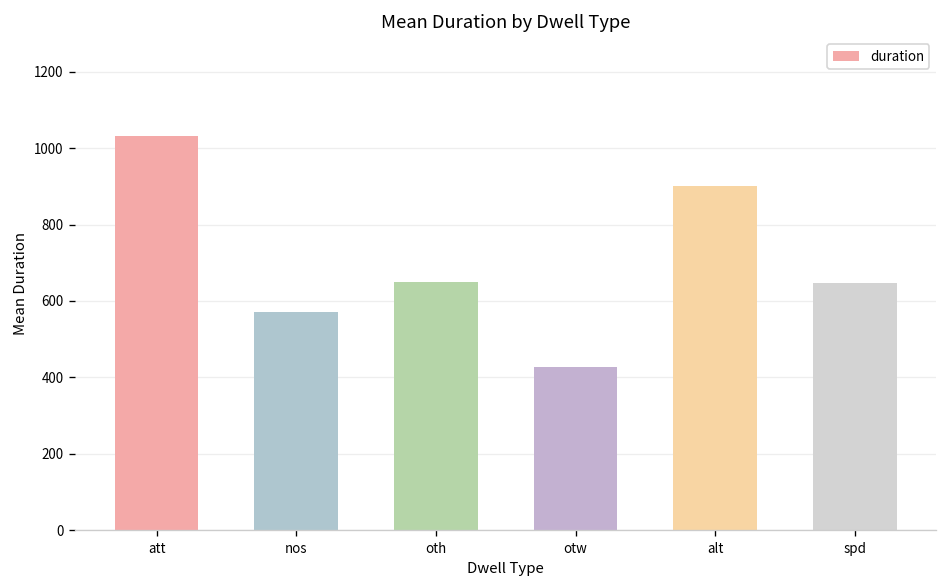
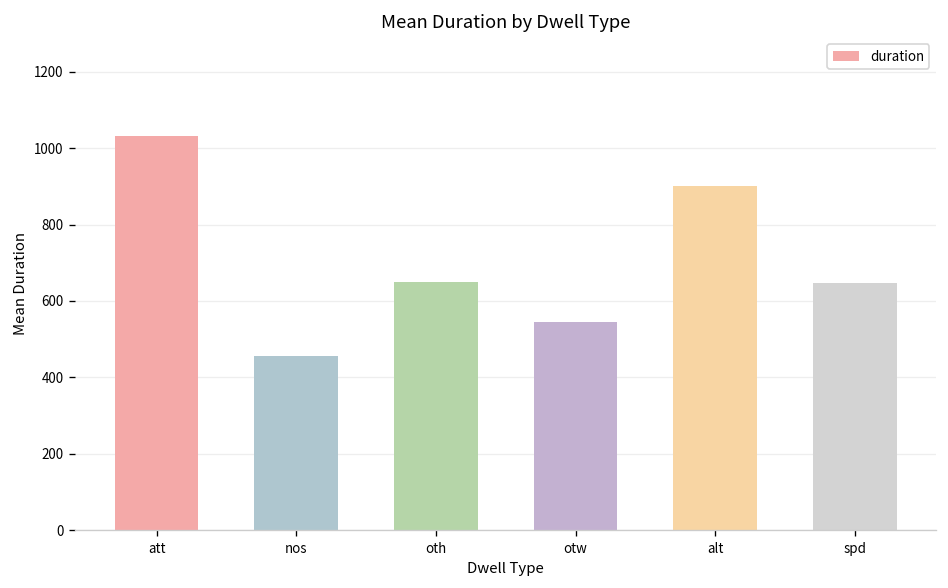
  {
    "att": 1030,
-   "nos": 570,
+   "nos": 460,
    "oth": 650,
-   "otw": 430,
+   "otw": 550,
    "alt": 900,
    "spd": 650
  }
